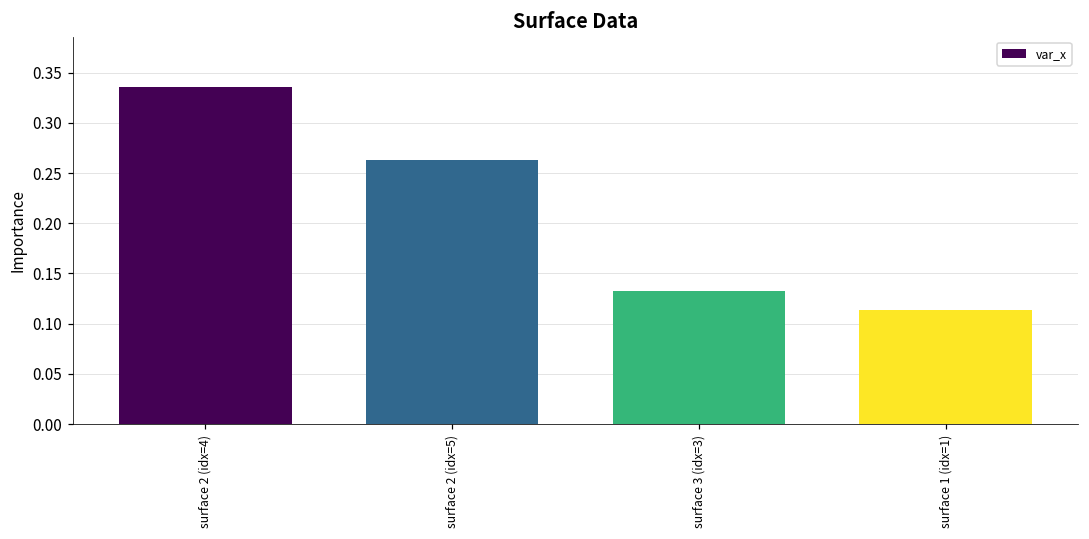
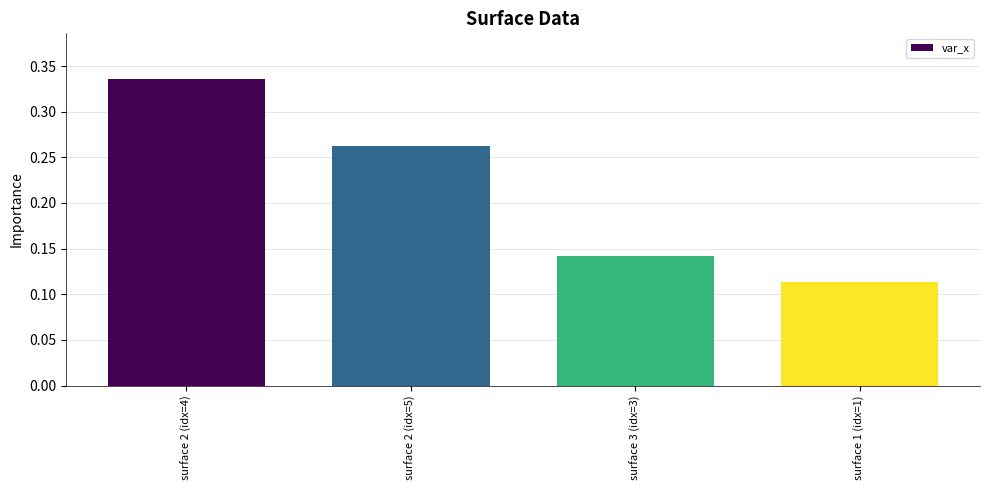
  {
    "surface 2 (idx=4)": 0.34,
    "surface 2 (idx=5)": 0.26,
-   "surface 3 (idx=3)": 0.13,
+   "surface 3 (idx=3)": 0.14,
    "surface 1 (idx=1)": 0.11
  }
